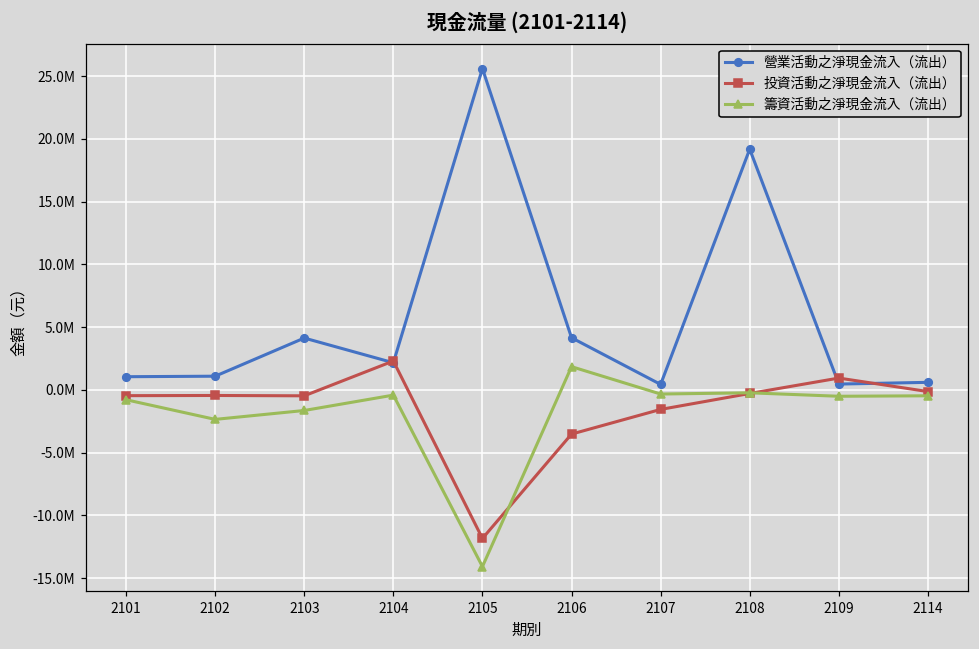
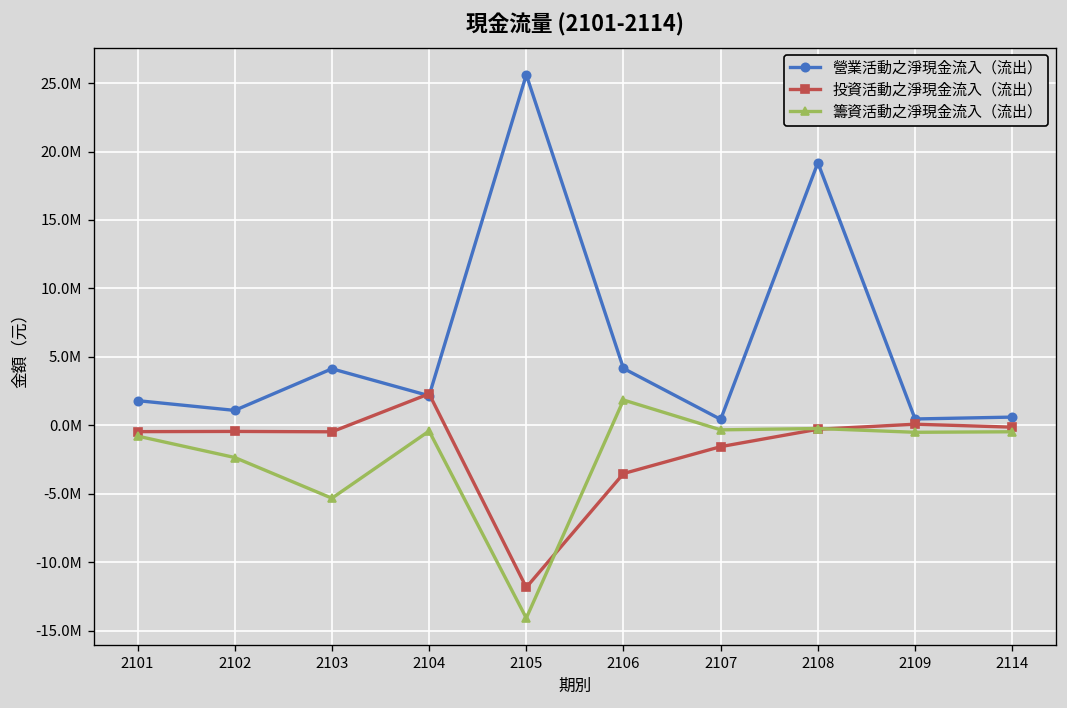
  {
    "營業活動之淨現金流入（流出）": {
-     "2101": 1100000,
+     "2101": 1800000,
      "2102": 1100000,
      "2103": 4100000,
      "2105": 25600000,
      "2106": 4200000,
      "2107": 400000,
      "2108": 19200000,
      "2109": 500000,
      "2114": 600000
    },
    "投資活動之淨現金流入（流出）": {
      "2101": -500000,
      "2102": -400000,
      "2103": -500000,
      "2105": -11800000,
      "2106": -3500000,
      "2107": -1600000,
-     "2109": 900000,
+     "2109": 100000,
      "2114": -100000
    },
    "籌資活動之淨現金流入（流出）": {
      "2101": -800000,
      "2102": -2300000,
-     "2103": -1600000,
+     "2103": -5300000,
      "2104": -400000,
      "2105": -14100000,
      "2106": 1900000,
      "2107": -300000,
      "2109": -500000,
      "2114": -500000
    }
  }
